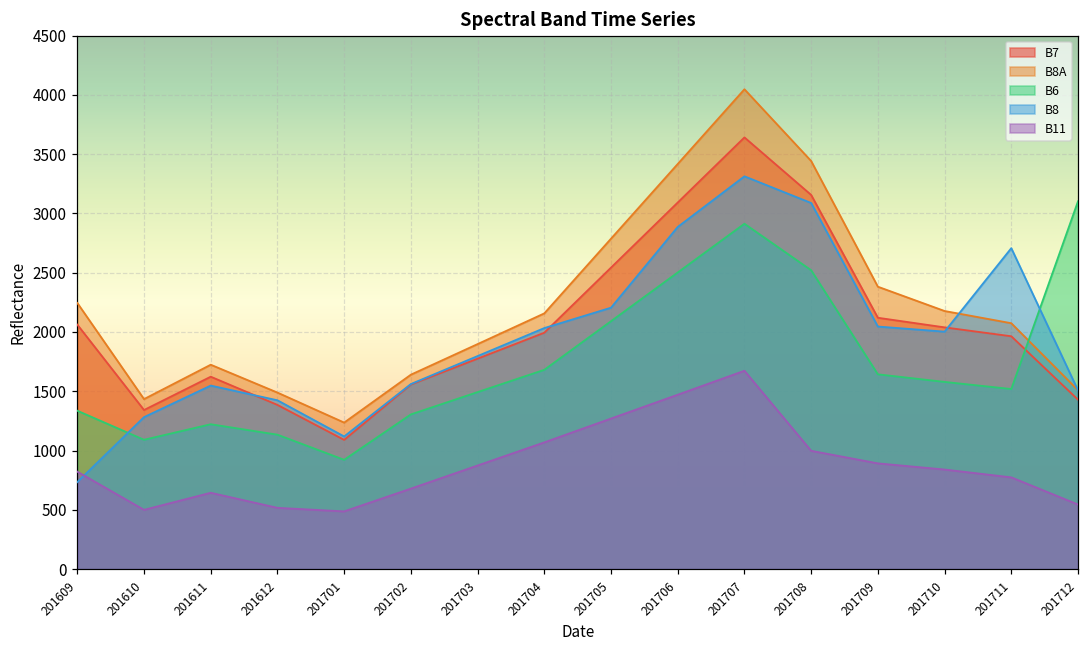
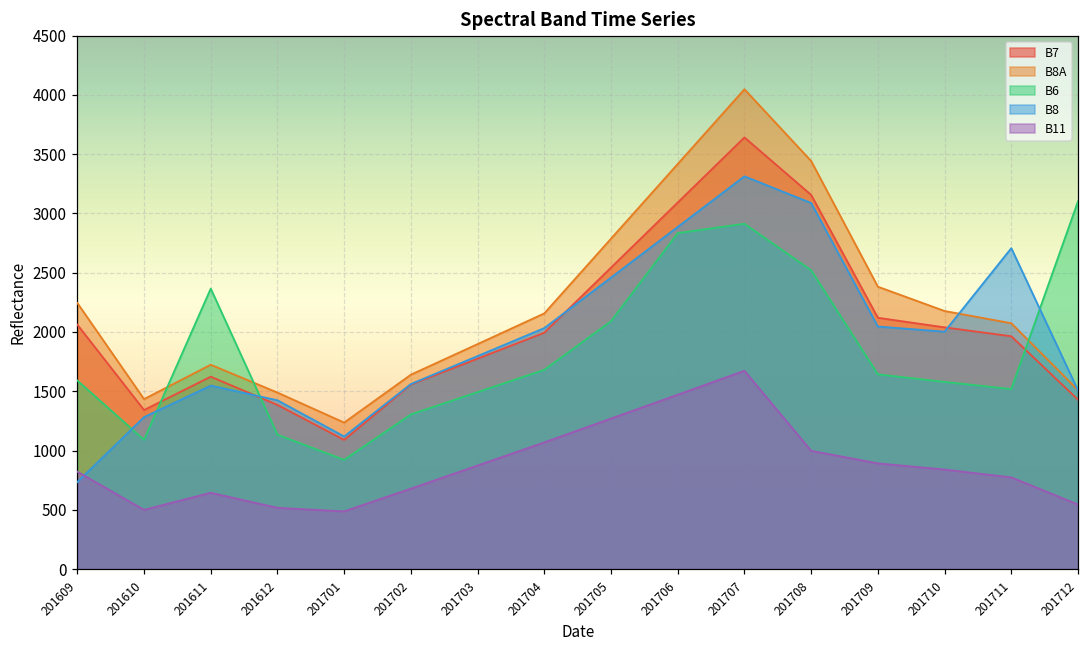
  {
    "B6": {
-     "201609": 1340,
+     "201609": 1590,
      "201610": 1090,
-     "201611": 1220,
+     "201611": 2370,
      "201612": 1130,
      "201701": 920,
      "201702": 1310,
      "201703": 1490,
      "201704": 1680,
      "201705": 2090,
-     "201706": 2500,
+     "201706": 2830,
      "201707": 2910,
      "201708": 2520,
      "201709": 1640,
      "201710": 1580,
      "201711": 1520,
      "201712": 3100
    },
    "B8": {
      "201609": 730,
      "201610": 1280,
      "201611": 1550,
      "201612": 1420,
      "201701": 1120,
      "201704": 2030,
-     "201705": 2210,
+     "201705": 2460,
      "201706": 2890,
      "201707": 3310,
      "201708": 3090,
      "201709": 2050,
      "201710": 2000,
      "201711": 2710
    },
    "B11": {
      "201609": 820,
      "201610": 500,
      "201611": 640,
      "201612": 520,
      "201701": 490,
      "201702": 680,
      "201703": 870,
      "201704": 1070,
      "201705": 1270,
      "201706": 1470,
      "201707": 1670,
      "201708": 1000,
      "201709": 890,
      "201710": 840,
      "201711": 770,
      "201712": 550
    }
  }
